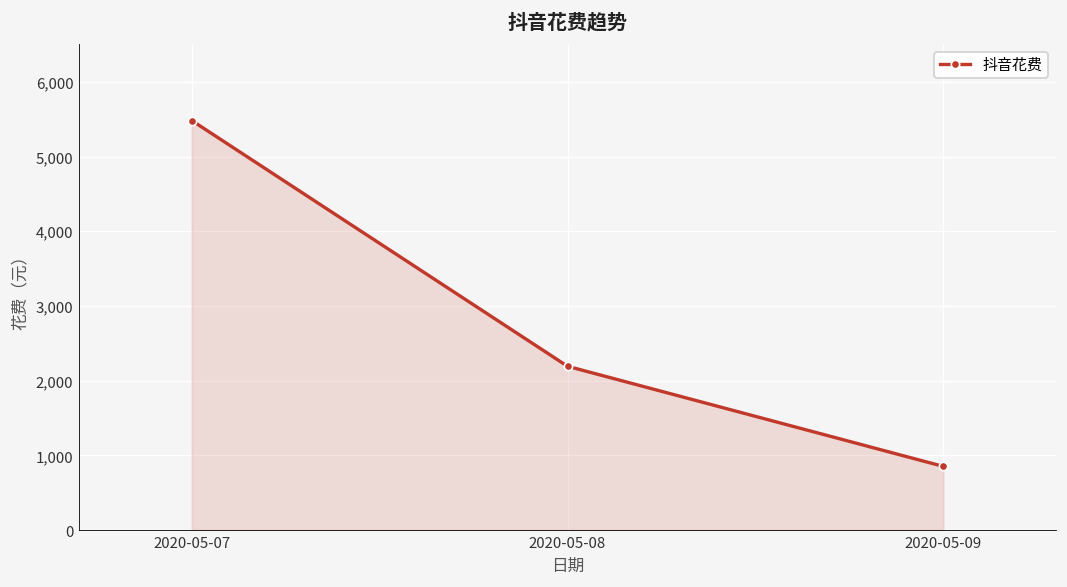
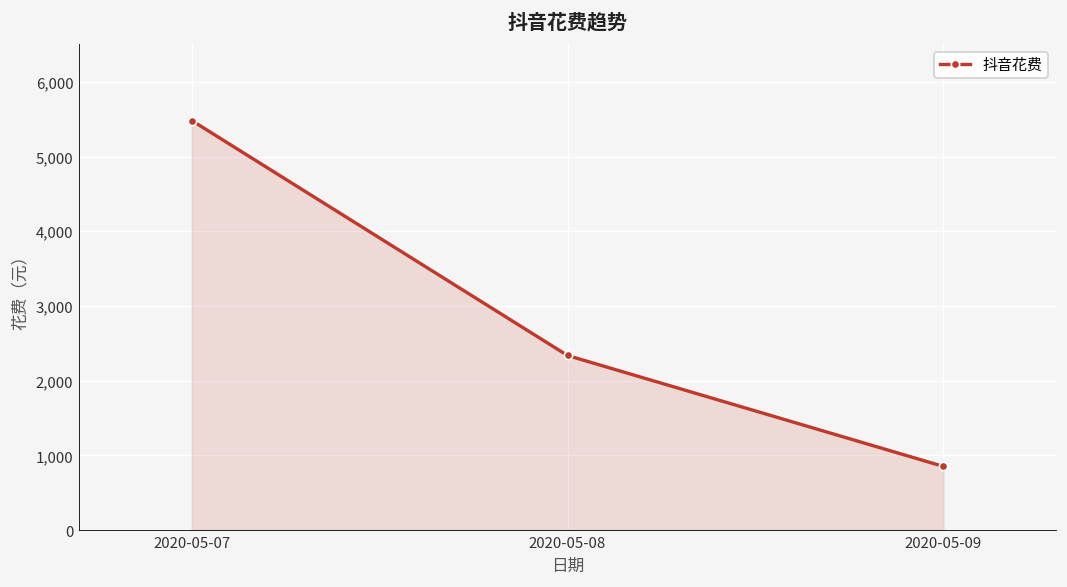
  {
    "2020-05-07": "5,500",
-   "2020-05-08": "2,200",
+   "2020-05-08": "2,300",
    "2020-05-09": "900"
  }
